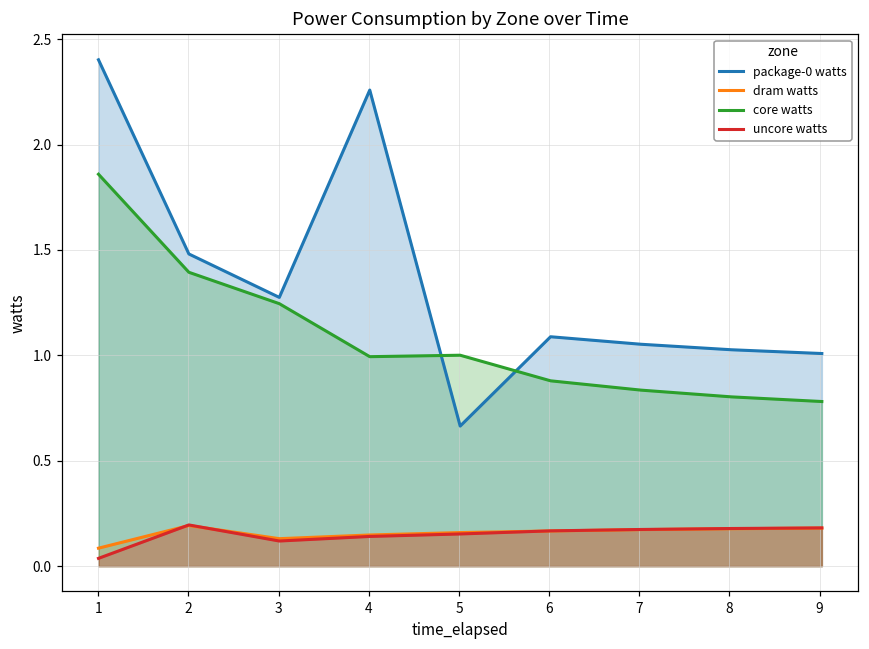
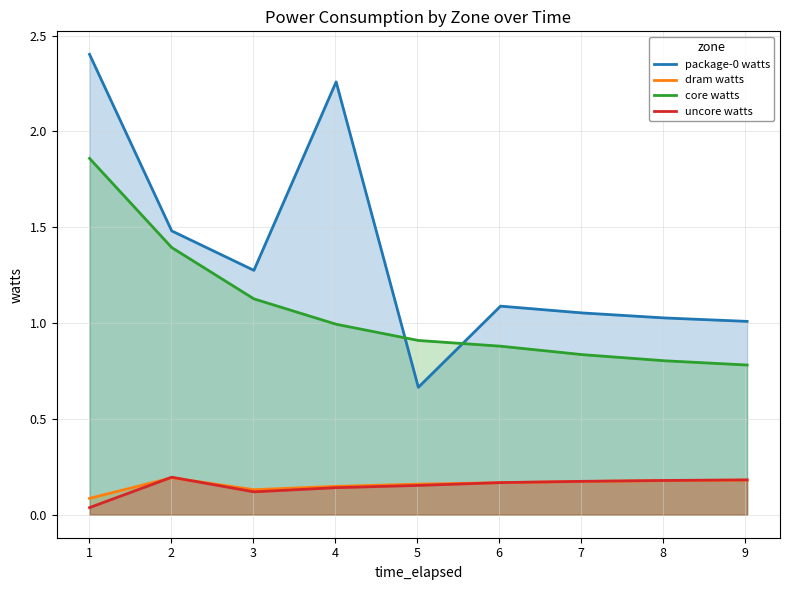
  {
    "package-0 watts": {
      "1": 2.40,
      "2": 1.48,
      "3": 1.28,
      "4": 2.26,
      "5": 0.66,
      "6": 1.09,
      "7": 1.05
    },
    "dram watts": {
      "1": 0.09
    },
    "core watts": {
      "1": 1.86,
      "2": 1.39,
-     "3": 1.25,
+     "3": 1.13,
      "4": 0.99,
-     "5": 1.00,
+     "5": 0.91,
      "6": 0.88,
      "7": 0.84
    },
    "uncore watts": {
      "1": 0.04
    }
  }
